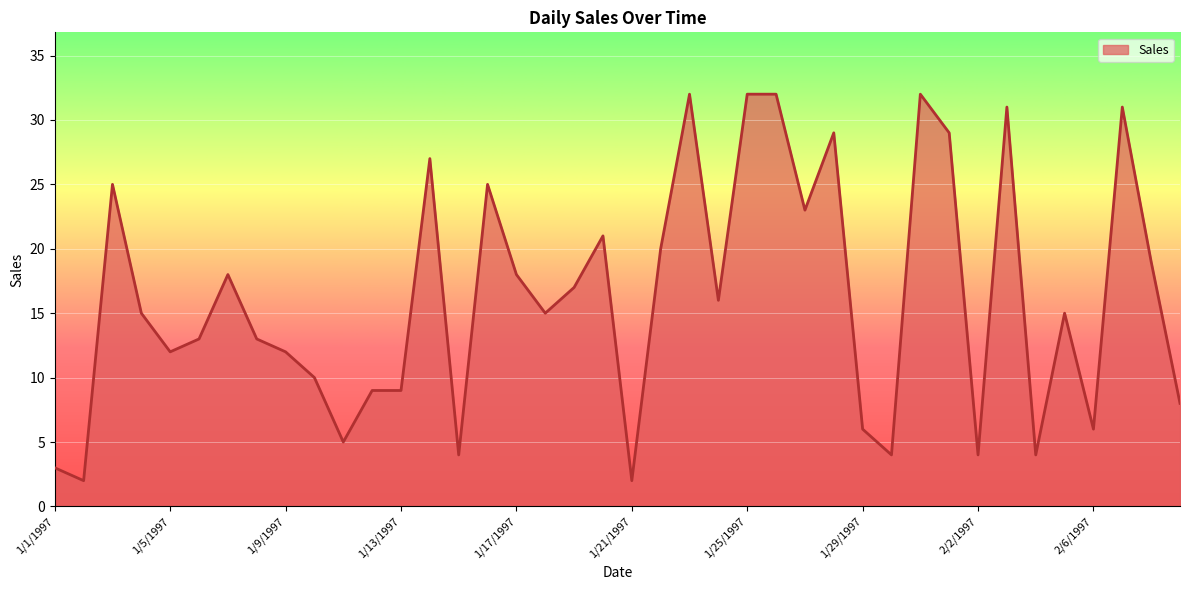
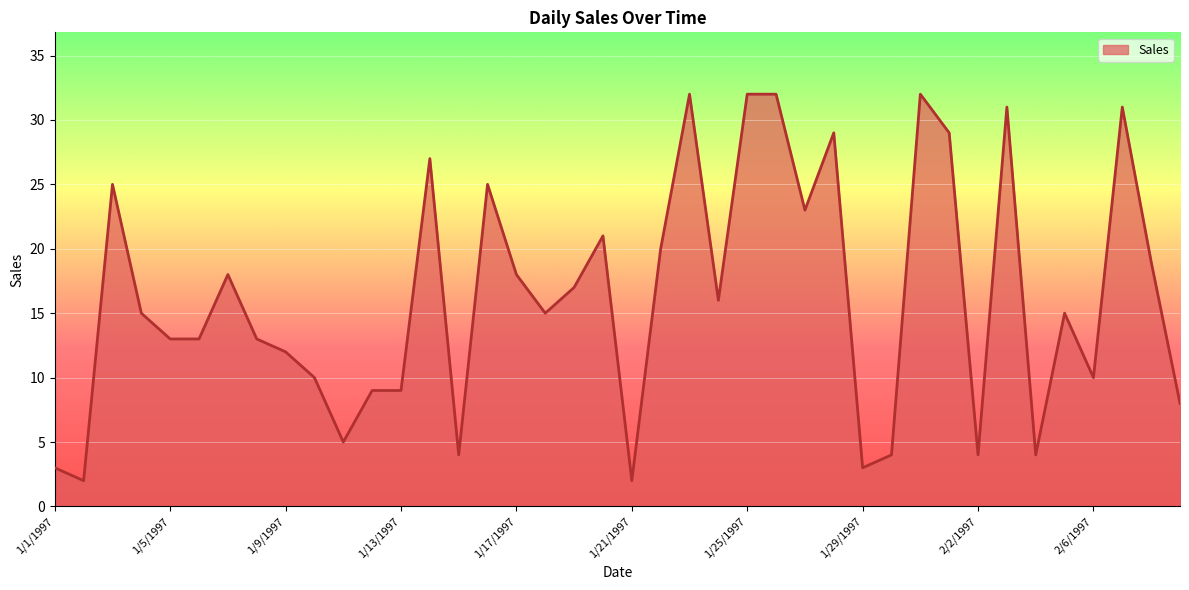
  {
    "1/1/1997": 3,
-   "1/5/1997": 12,
+   "1/5/1997": 13,
    "1/9/1997": 12,
    "1/13/1997": 9,
    "1/17/1997": 18,
    "1/21/1997": 2,
    "1/25/1997": 32,
-   "1/29/1997": 6,
+   "1/29/1997": 3,
    "2/2/1997": 4,
-   "2/6/1997": 6
+   "2/6/1997": 10
  }
